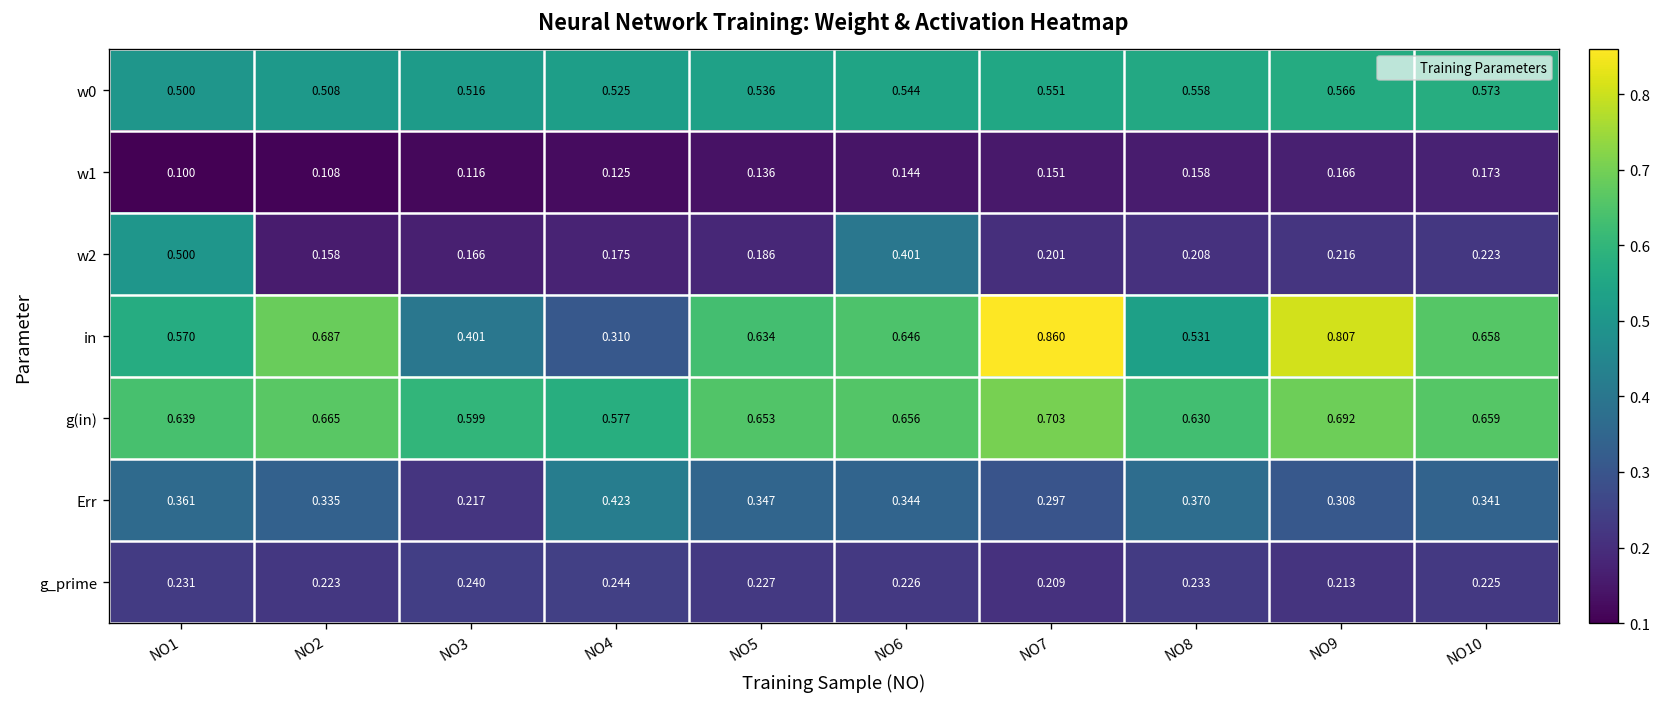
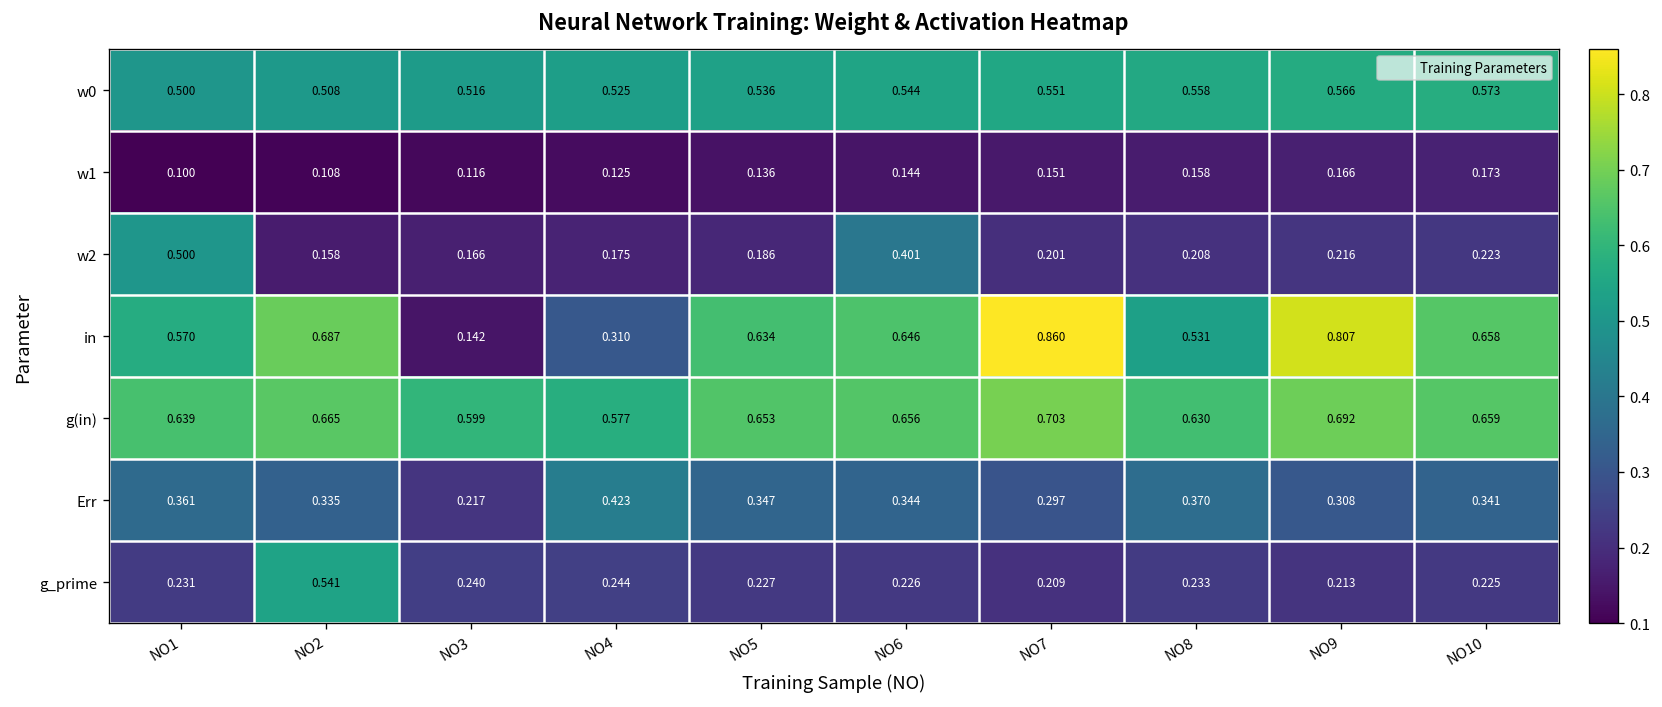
  {
    "w0": {
      "NO1": 0.500,
      "NO2": 0.508,
      "NO3": 0.516,
      "NO4": 0.525,
      "NO5": 0.536,
      "NO6": 0.544,
      "NO7": 0.551,
      "NO8": 0.558,
      "NO9": 0.566,
      "NO10": 0.573
    },
    "w1": {
      "NO1": 0.100,
      "NO2": 0.108,
      "NO3": 0.116,
      "NO4": 0.125,
      "NO5": 0.136,
      "NO6": 0.144,
      "NO7": 0.151,
      "NO8": 0.158,
      "NO9": 0.166,
      "NO10": 0.173
    },
    "w2": {
      "NO1": 0.500,
      "NO2": 0.158,
      "NO3": 0.166,
      "NO4": 0.175,
      "NO5": 0.186,
      "NO6": 0.401,
      "NO7": 0.201,
      "NO8": 0.208,
      "NO9": 0.216,
      "NO10": 0.223
    },
    "in": {
      "NO1": 0.570,
      "NO2": 0.687,
-     "NO3": 0.401,
+     "NO3": 0.142,
      "NO4": 0.310,
      "NO5": 0.634,
      "NO6": 0.646,
      "NO7": 0.860,
      "NO8": 0.531,
      "NO9": 0.807,
      "NO10": 0.658
    },
    "g(in)": {
      "NO1": 0.639,
      "NO2": 0.665,
      "NO3": 0.599,
      "NO4": 0.577,
      "NO5": 0.653,
      "NO6": 0.656,
      "NO7": 0.703,
      "NO8": 0.630,
      "NO9": 0.692,
      "NO10": 0.659
    },
    "Err": {
      "NO1": 0.361,
      "NO2": 0.335,
      "NO3": 0.217,
      "NO4": 0.423,
      "NO5": 0.347,
      "NO6": 0.344,
      "NO7": 0.297,
      "NO8": 0.370,
      "NO9": 0.308,
      "NO10": 0.341
    },
    "g_prime": {
      "NO1": 0.231,
-     "NO2": 0.223,
+     "NO2": 0.541,
      "NO3": 0.240,
      "NO4": 0.244,
      "NO5": 0.227,
      "NO6": 0.226,
      "NO7": 0.209,
      "NO8": 0.233,
      "NO9": 0.213,
      "NO10": 0.225
    }
  }
